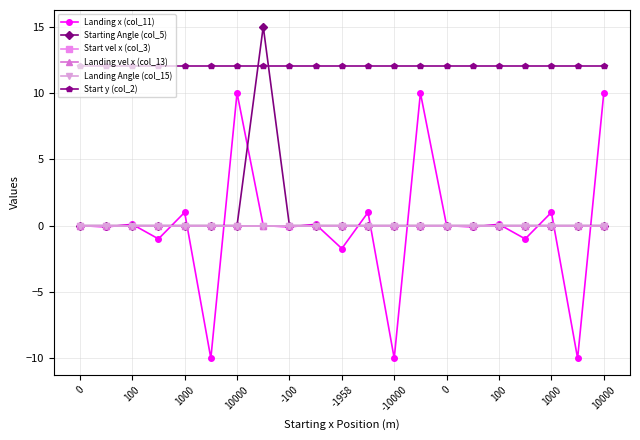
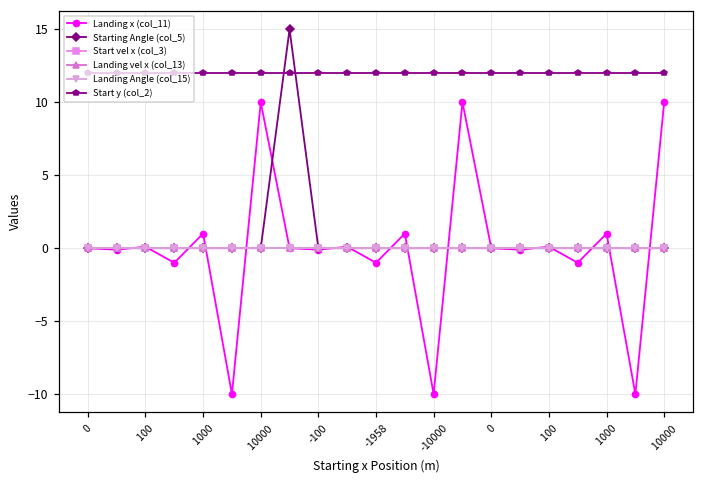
  {
    "Landing x (col_11)": {
-     "-1958": -1.7,
+     "-1958": -1.0,
      "-10000": -10.0
    }
  }
